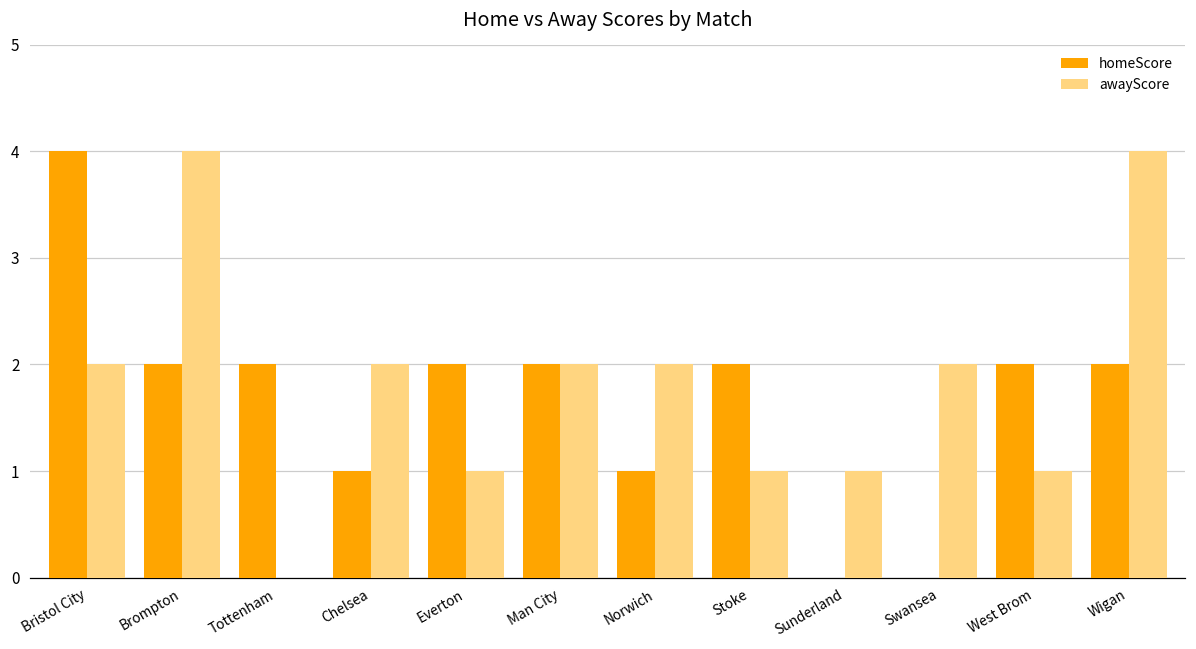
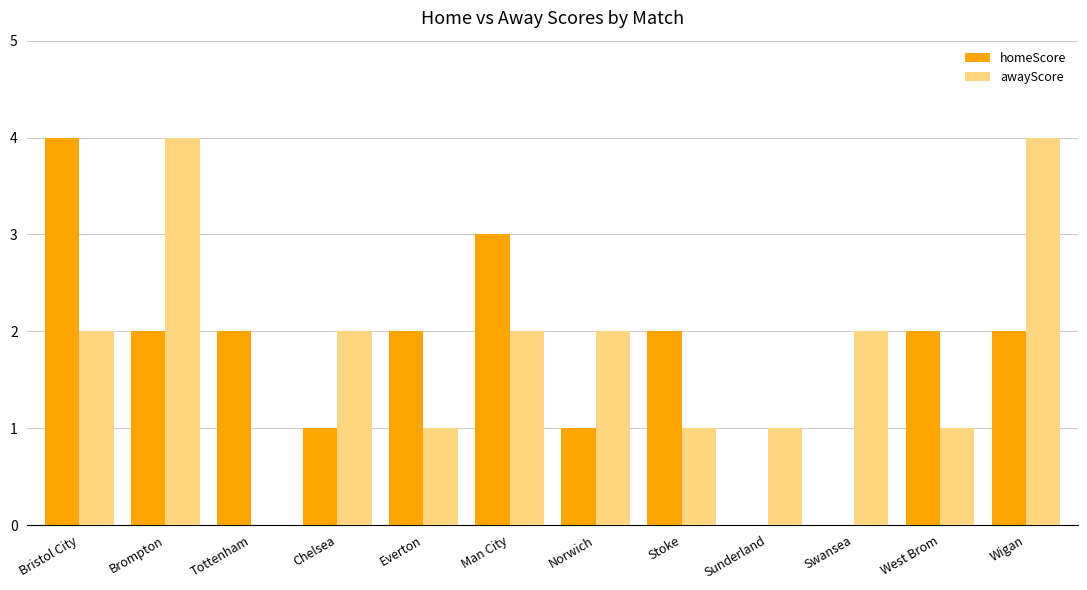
  {
    "homeScore": {
      "Bristol City": 4,
      "Brompton": 2,
      "Tottenham": 2,
      "Chelsea": 1,
      "Everton": 2,
-     "Man City": 2,
+     "Man City": 3,
      "Norwich": 1,
      "Stoke": 2,
      "Sunderland": 0,
      "Swansea": 0,
      "West Brom": 2,
      "Wigan": 2
    },
    "awayScore": {
      "Bristol City": 2,
      "Brompton": 4,
      "Tottenham": 0,
      "Chelsea": 2,
      "Everton": 1,
      "Man City": 2,
      "Norwich": 2,
      "Stoke": 1,
      "Sunderland": 1,
      "Swansea": 2,
      "West Brom": 1,
      "Wigan": 4
    }
  }
